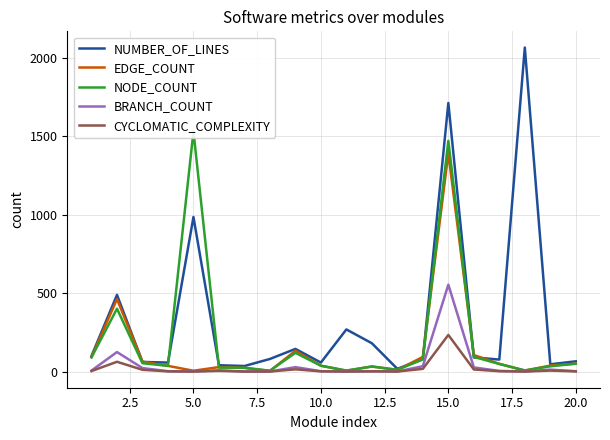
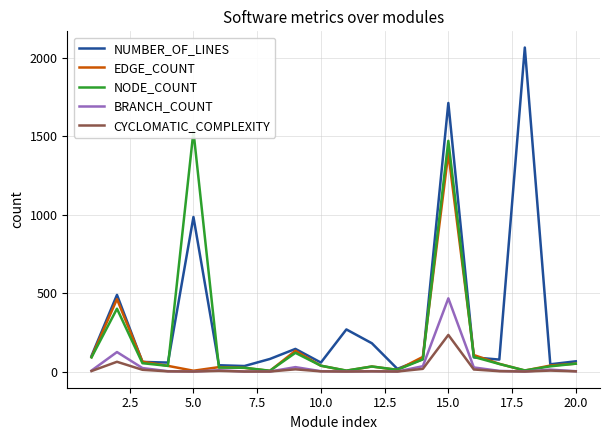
  {
    "NUMBER_OF_LINES": {
      "5.0": 990,
      "10.0": 60,
      "15.0": 1710
    },
    "EDGE_COUNT": {
      "15.0": 1390
    },
    "NODE_COUNT": {
      "15.0": 1470
    },
    "BRANCH_COUNT": {
-     "15.0": 550
+     "15.0": 470
    },
    "CYCLOMATIC_COMPLEXITY": {
      "15.0": 230
    }
  }
